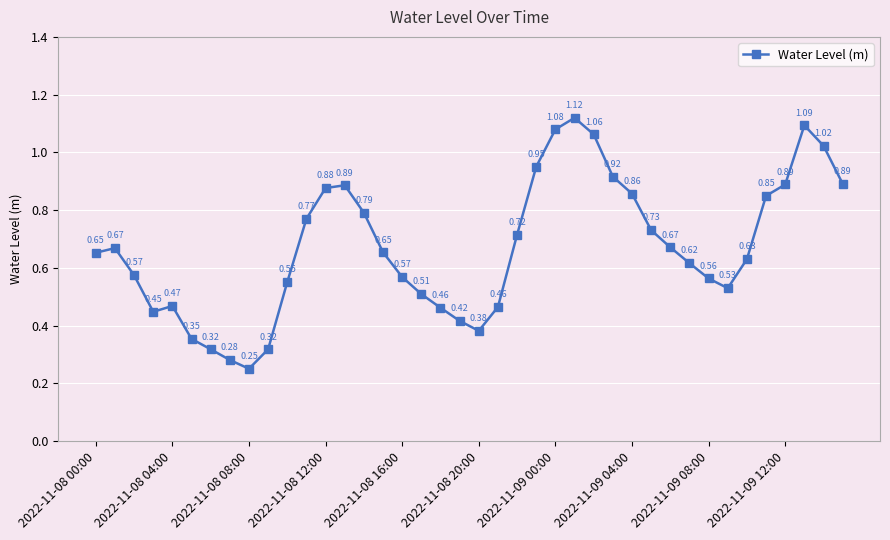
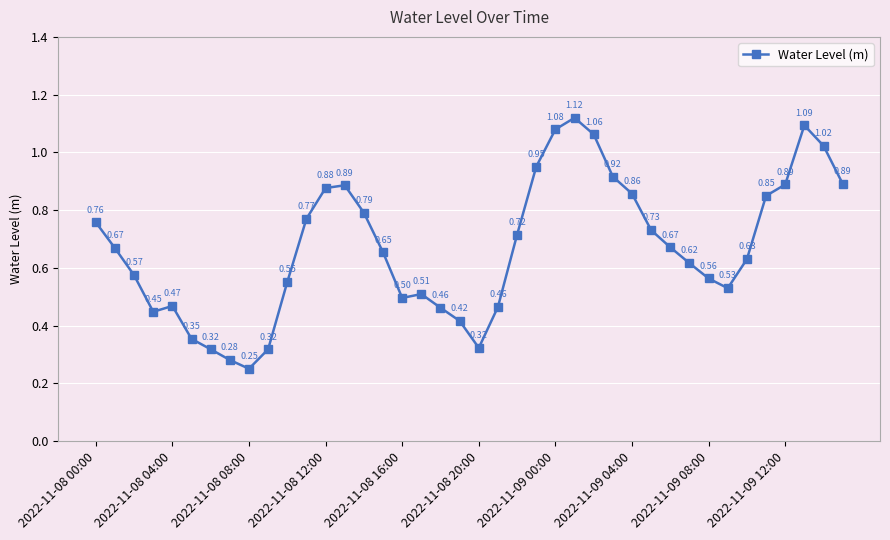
  {
-   "2022-11-08 00:00": 0.65,
+   "2022-11-08 00:00": 0.76,
    "2022-11-08 04:00": 0.47,
    "2022-11-08 08:00": 0.25,
    "2022-11-08 12:00": 0.88,
-   "2022-11-08 16:00": 0.57,
-   "2022-11-08 20:00": 0.38,
+   "2022-11-08 16:00": 0.50,
+   "2022-11-08 20:00": 0.32,
    "2022-11-09 00:00": 1.08,
    "2022-11-09 04:00": 0.86,
    "2022-11-09 08:00": 0.56,
    "2022-11-09 12:00": 0.89
  }
